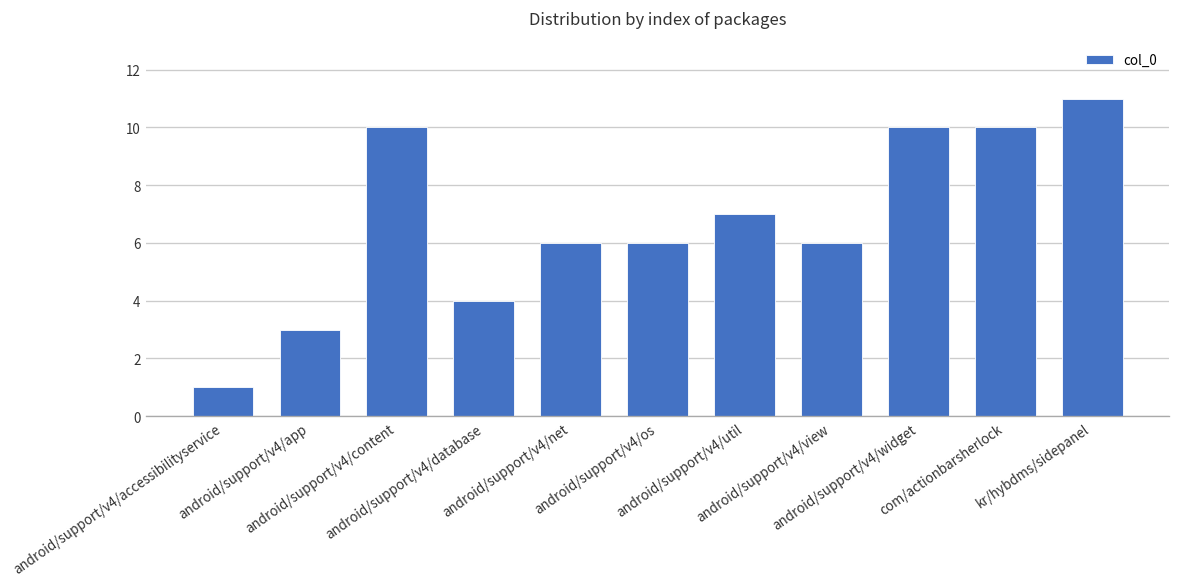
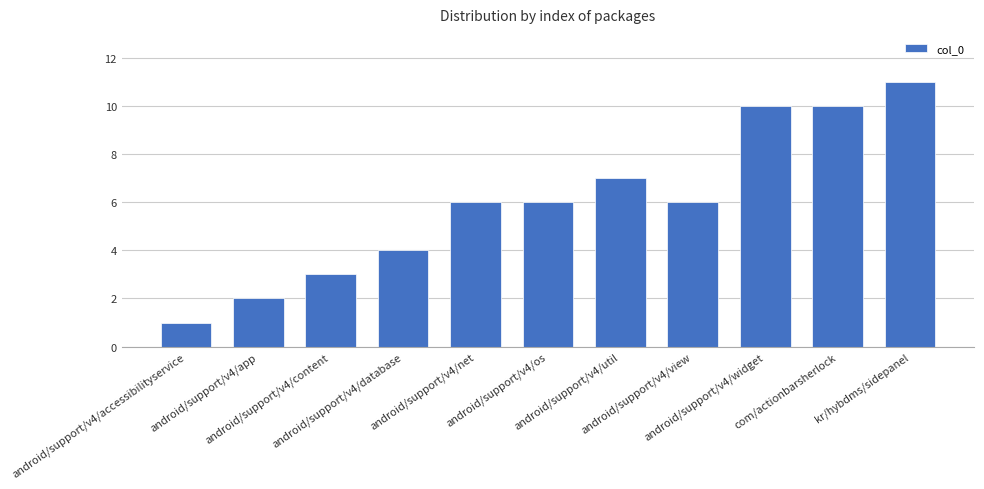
  {
    "android/support/v4/accessibilityservice": 1,
-   "android/support/v4/app": 3,
-   "android/support/v4/content": 10,
+   "android/support/v4/app": 2,
+   "android/support/v4/content": 3,
    "android/support/v4/database": 4,
    "android/support/v4/net": 6,
    "android/support/v4/os": 6,
    "android/support/v4/util": 7,
    "android/support/v4/view": 6,
    "android/support/v4/widget": 10,
    "com/actionbarsherlock": 10,
    "kr/hybdms/sidepanel": 11
  }
